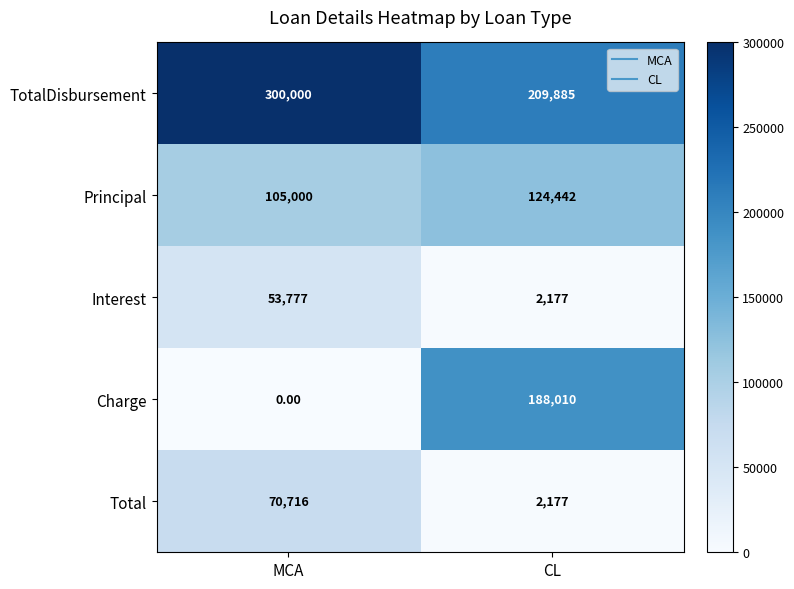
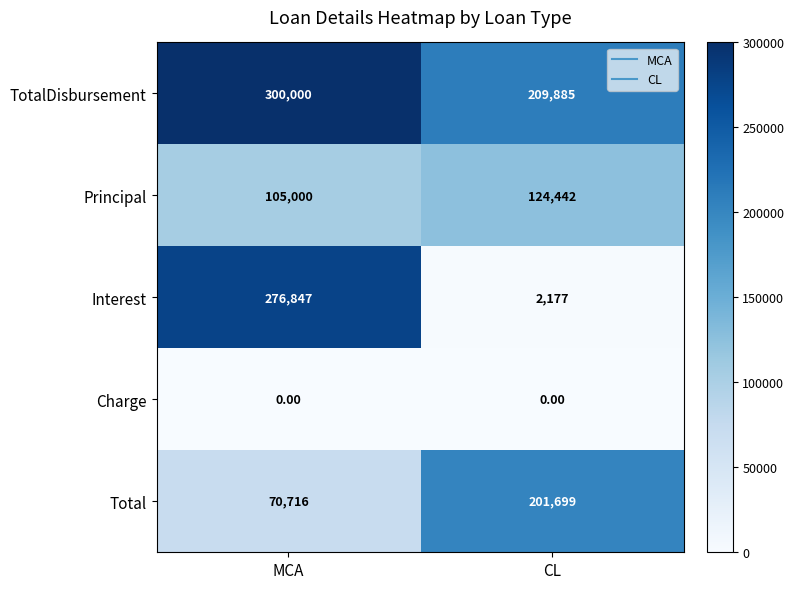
  {
    "TotalDisbursement": {
      "MCA": "300,000",
      "CL": "209,885"
    },
    "Principal": {
      "MCA": "105,000",
      "CL": "124,442"
    },
    "Interest": {
-     "MCA": "53,777",
+     "MCA": "276,847",
      "CL": "2,177"
    },
    "Charge": {
      "MCA": "0.00",
-     "CL": "188,010"
+     "CL": "0.00"
    },
    "Total": {
      "MCA": "70,716",
-     "CL": "2,177"
+     "CL": "201,699"
    }
  }
